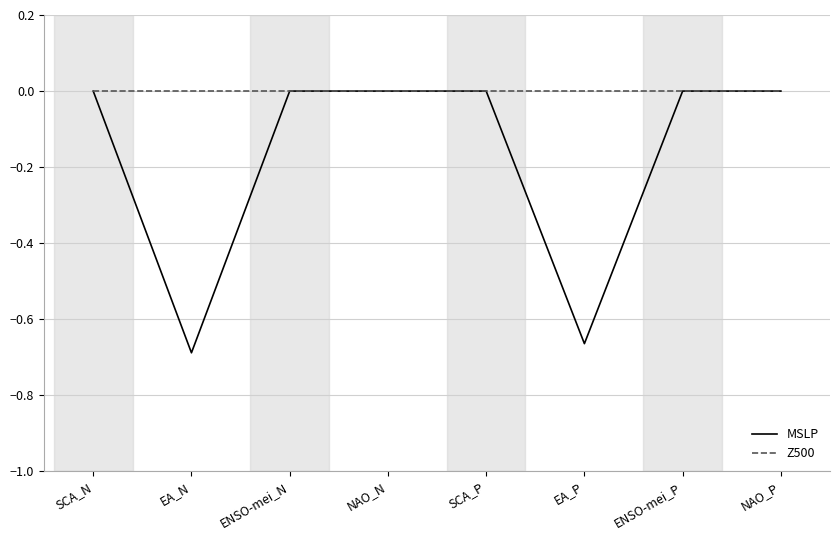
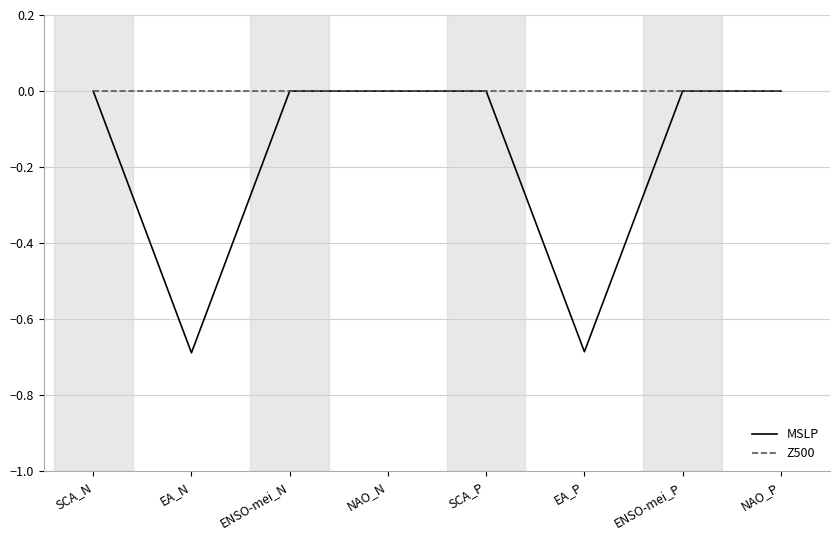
  {
    "MSLP": {
      "EA_N": -0.69,
-     "EA_P": -0.66
+     "EA_P": -0.69
    },
    "Z500": {
      "EA_N": 0.00,
      "EA_P": 0.00
    }
  }
